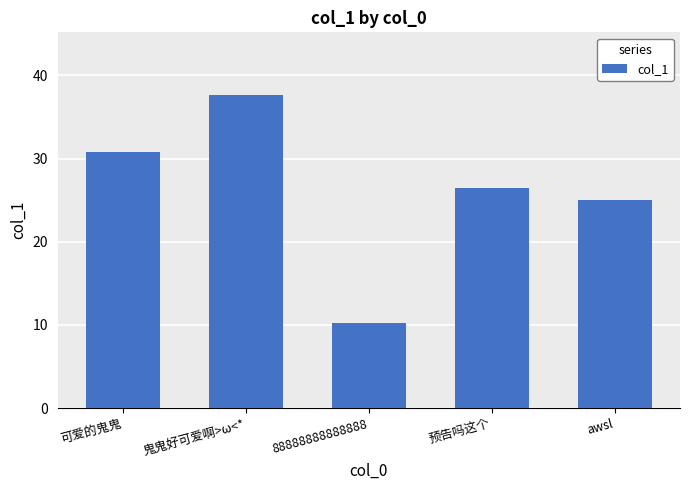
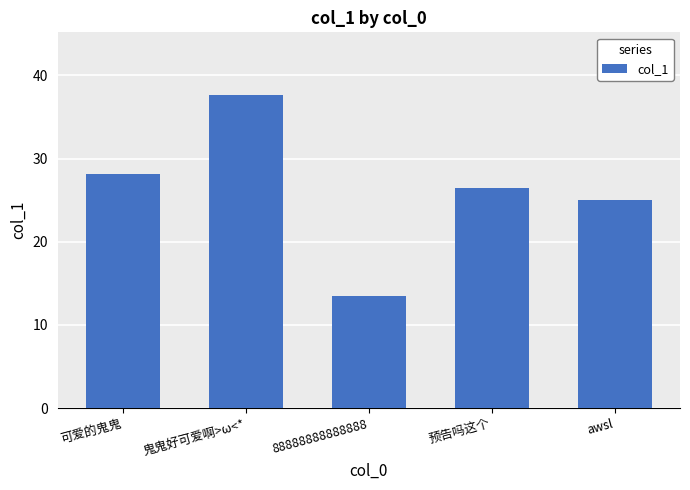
  {
-   "可爱的鬼鬼": 31,
+   "可爱的鬼鬼": 28,
    "鬼鬼好可爱啊>ω<*": 38,
-   "88888888888888": 10,
+   "88888888888888": 13,
    "预告吗这个": 26,
    "awsl": 25
  }
